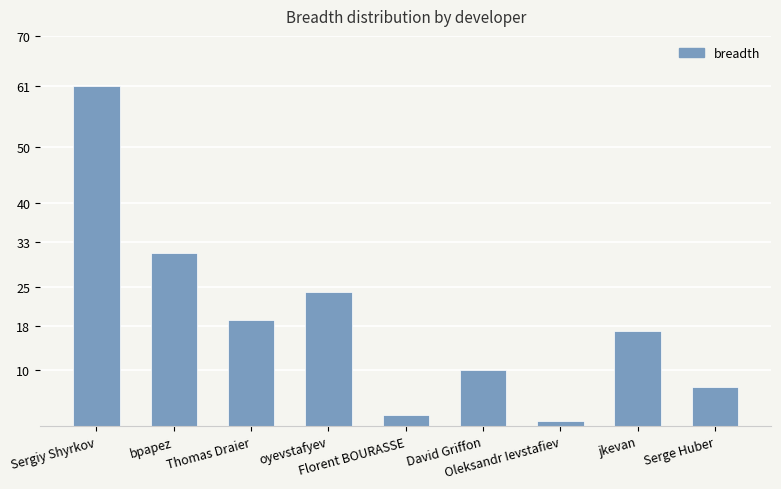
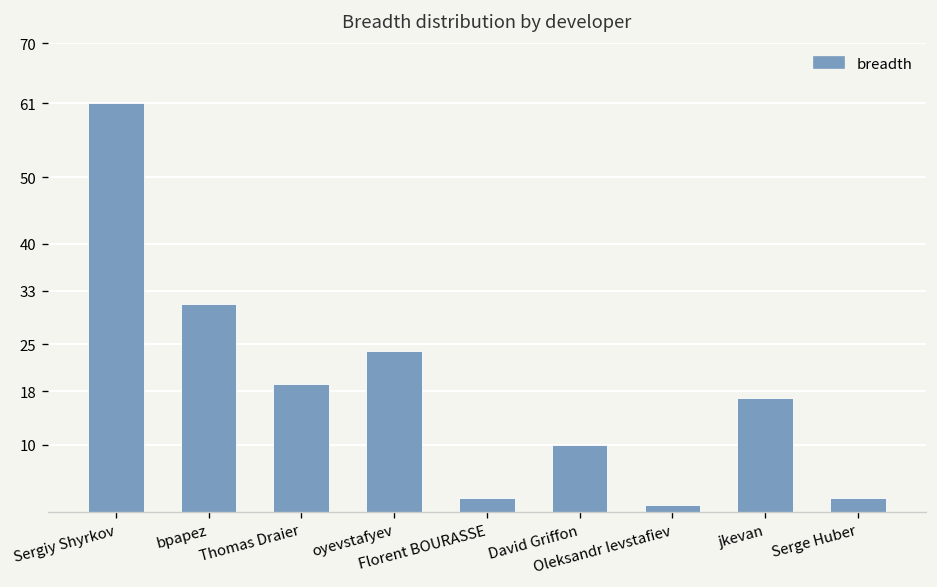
  {
    "Sergiy Shyrkov": 61,
    "bpapez": 31,
    "Thomas Draier": 19,
    "oyevstafyev": 24,
    "Florent BOURASSE": 2,
    "David Griffon": 10,
    "Oleksandr Ievstafiev": 1,
    "jkevan": 17,
-   "Serge Huber": 7
+   "Serge Huber": 2
  }
